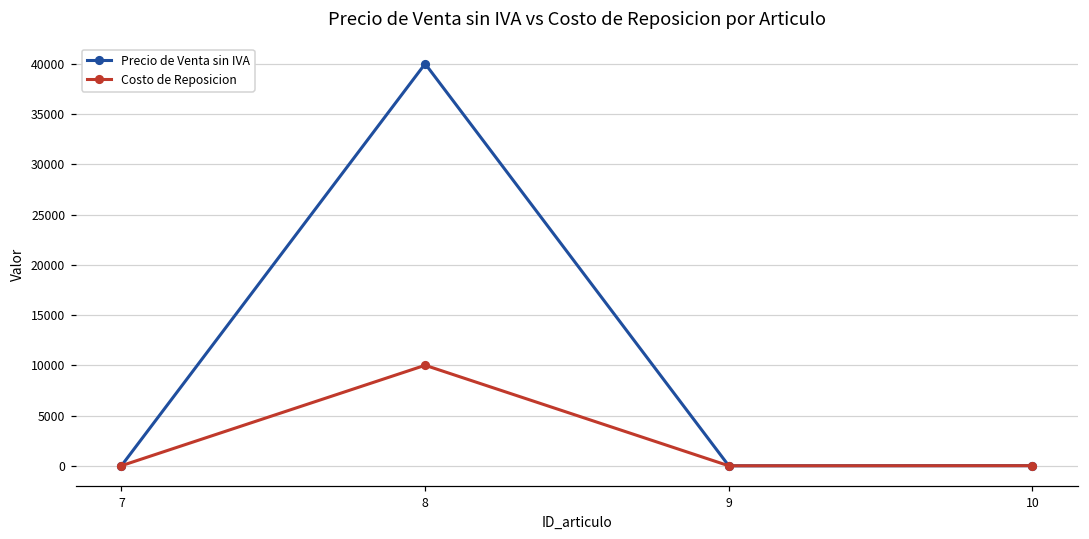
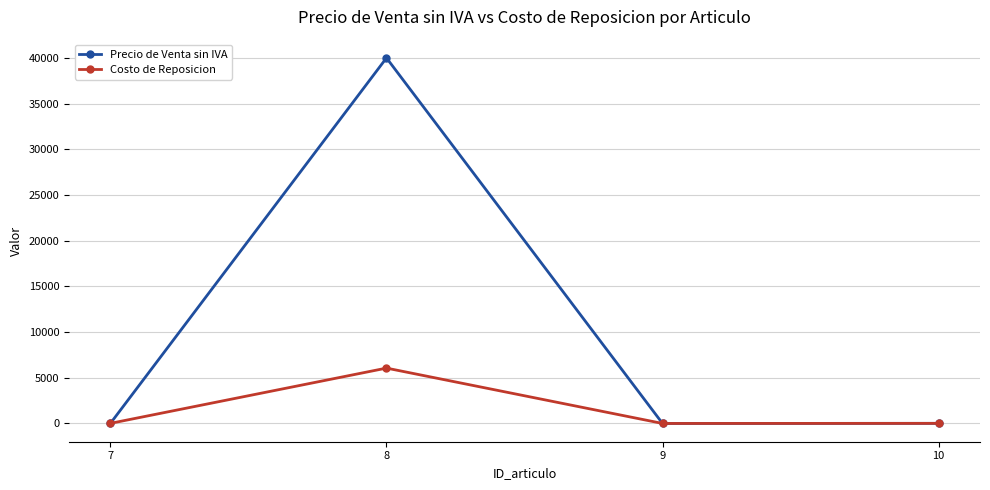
  {
    "Precio de Venta sin IVA": {
      "8": 40000
    },
    "Costo de Reposicion": {
-     "8": 10000
+     "8": 6000
    }
  }
